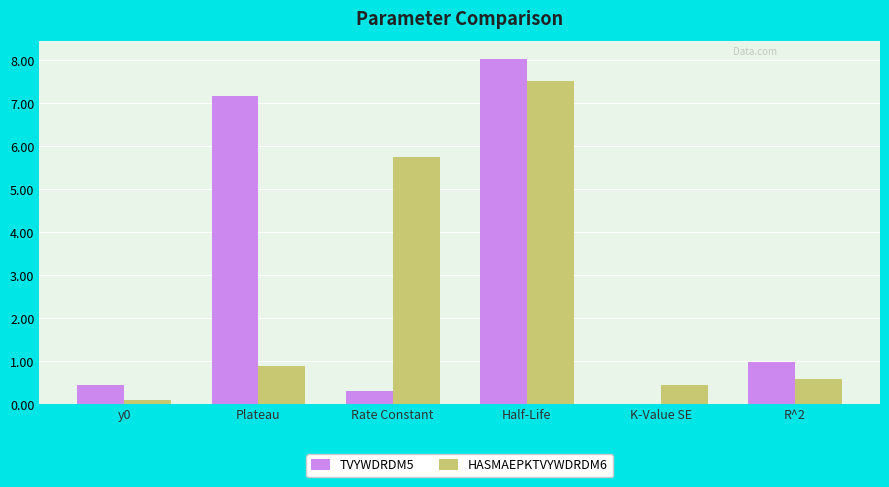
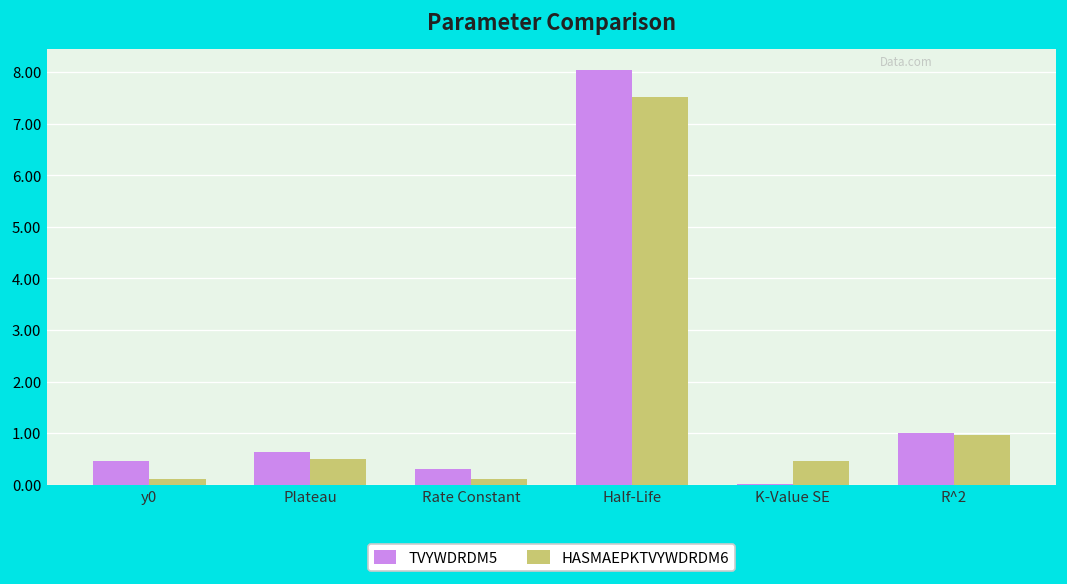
  {
    "TVYWDRDM5": {
      "y0": 0.5,
-     "Plateau": 7.2,
+     "Plateau": 0.6,
      "Rate Constant": 0.3,
      "Half-Life": 8.0,
      "R^2": 1.0
    },
    "HASMAEPKTVYWDRDM6": {
      "y0": 0.1,
-     "Plateau": 0.9,
-     "Rate Constant": 5.8,
+     "Plateau": 0.5,
+     "Rate Constant": 0.1,
      "Half-Life": 7.5,
      "K-Value SE": 0.5,
-     "R^2": 0.6
+     "R^2": 1.0
    }
  }
